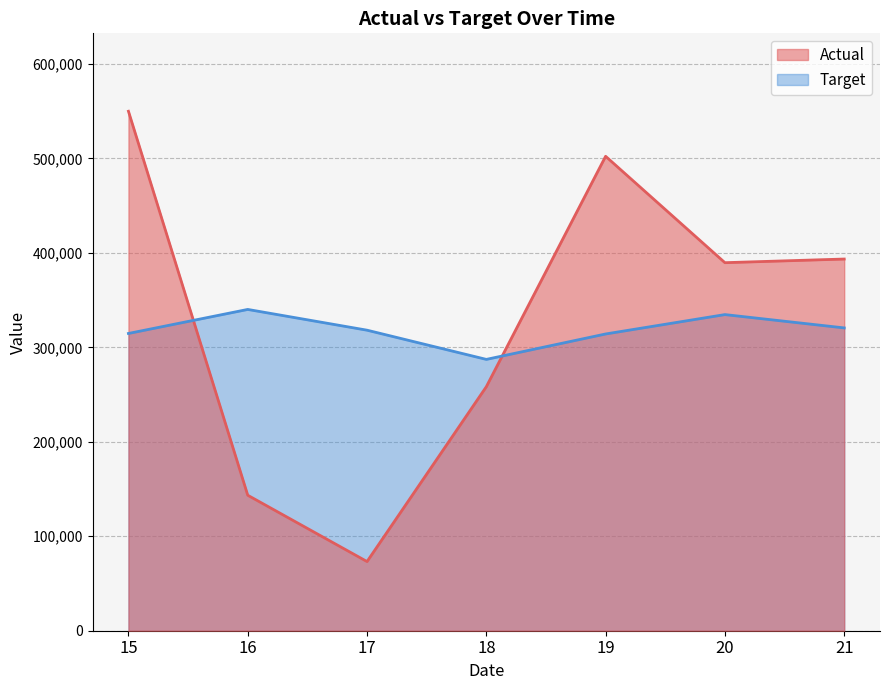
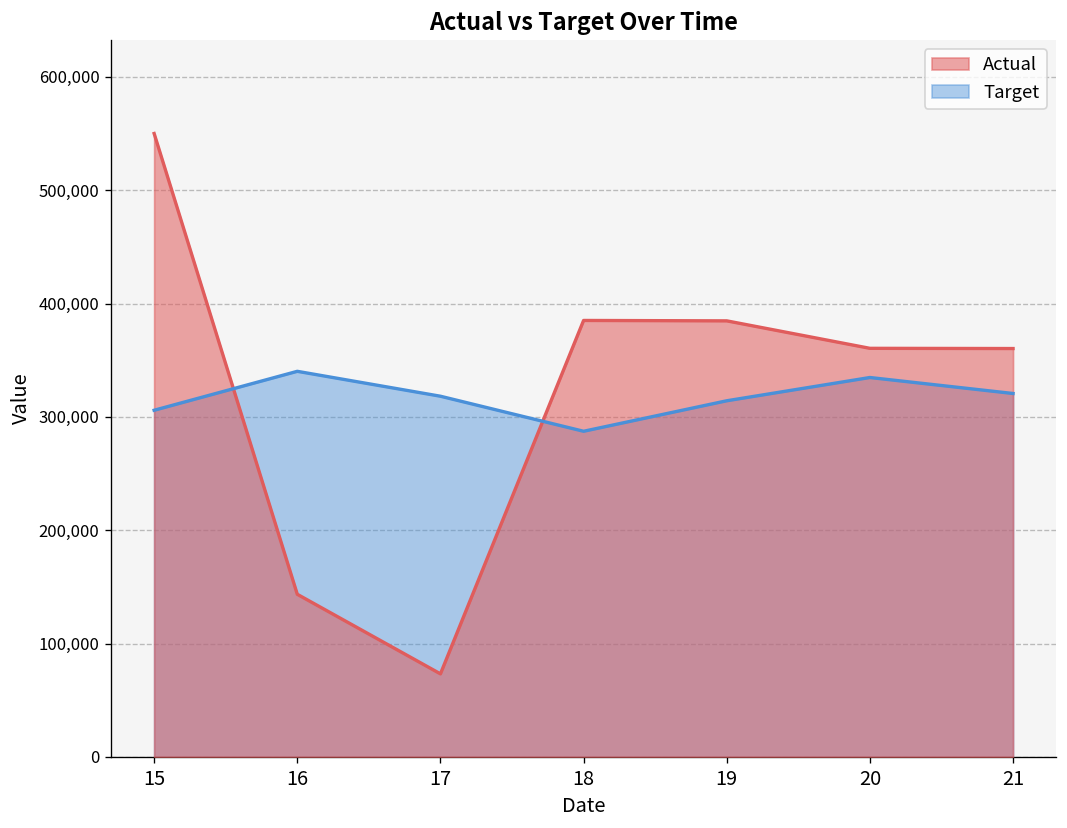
  {
    "Actual": {
      "15": "550,000",
      "16": "140,000",
      "17": "70,000",
-     "18": "260,000",
-     "19": "500,000",
-     "20": "390,000",
-     "21": "390,000"
+     "18": "390,000",
+     "19": "380,000",
+     "20": "360,000",
+     "21": "360,000"
    },
    "Target": {
-     "15": "315,000",
+     "15": "306,000",
      "16": "340,000",
      "17": "320,000",
      "18": "290,000",
      "19": "310,000",
      "20": "330,000",
      "21": "320,000"
    }
  }
